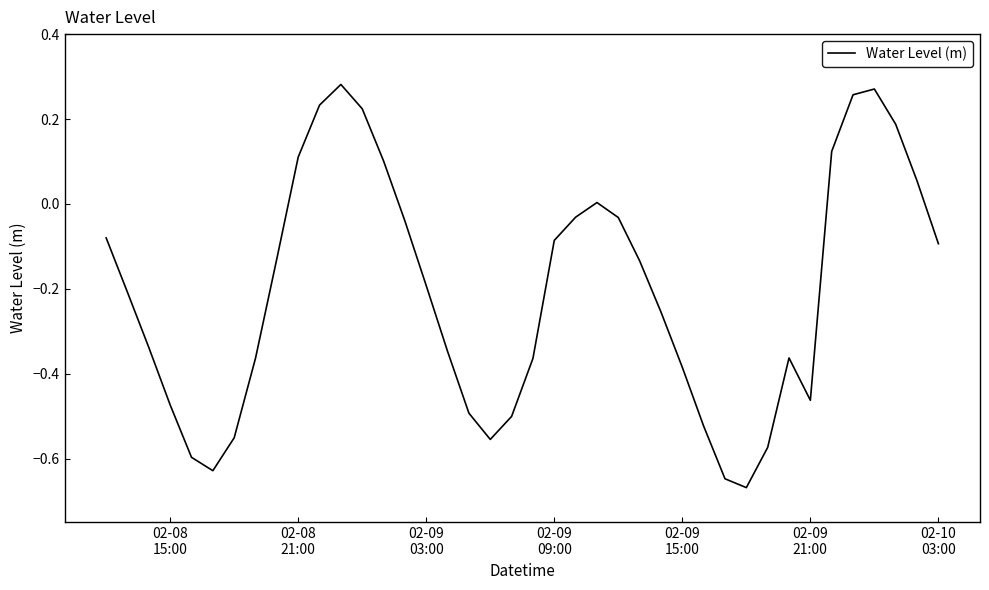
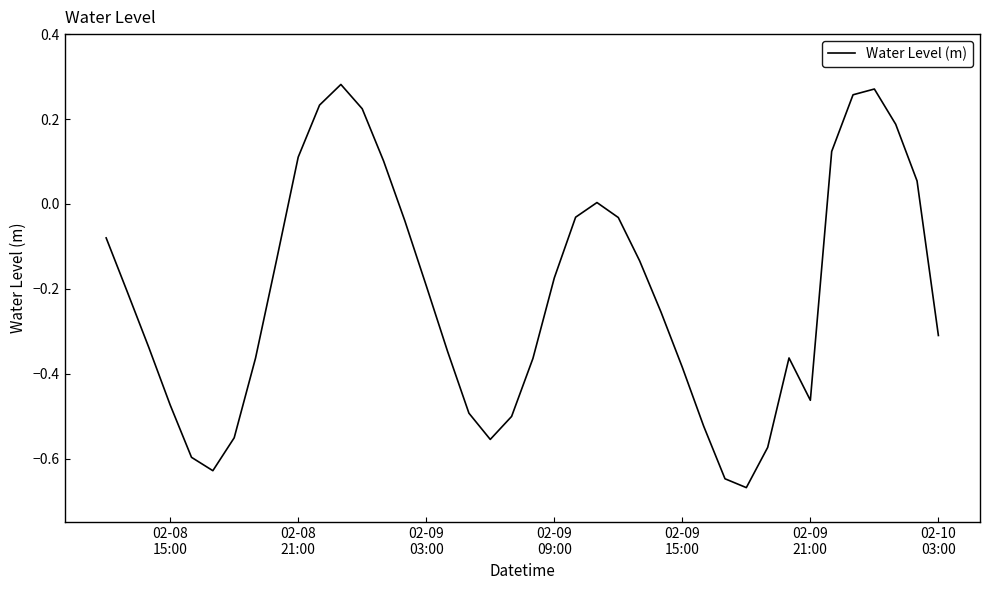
  {
    "02-08 15:00": -0.47,
    "02-08 21:00": 0.11,
    "02-09 03:00": -0.19,
-   "02-09 09:00": -0.09,
+   "02-09 09:00": -0.17,
    "02-09 15:00": -0.38,
    "02-09 21:00": -0.46,
-   "02-10 03:00": -0.09
+   "02-10 03:00": -0.31
  }
